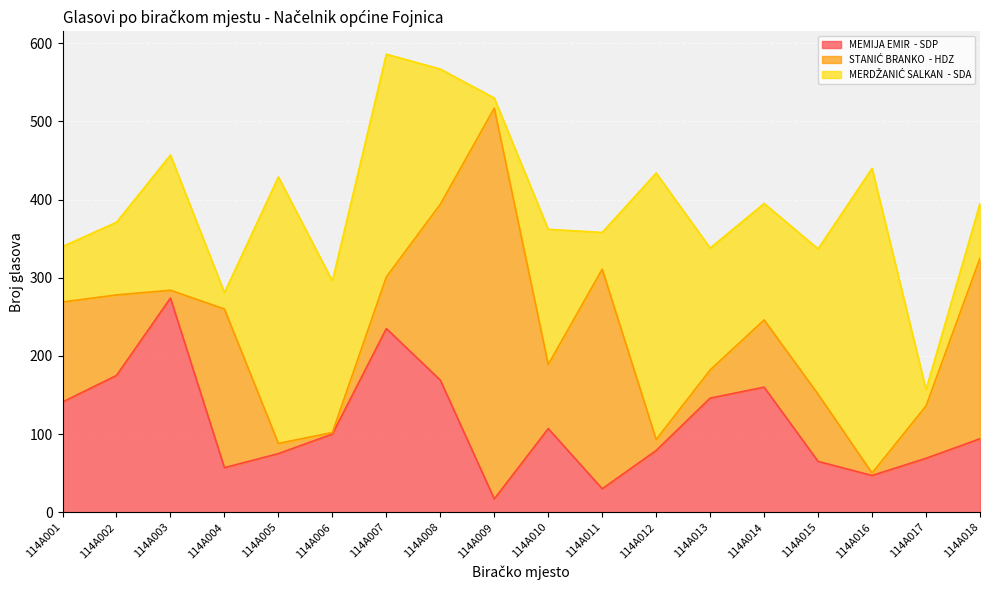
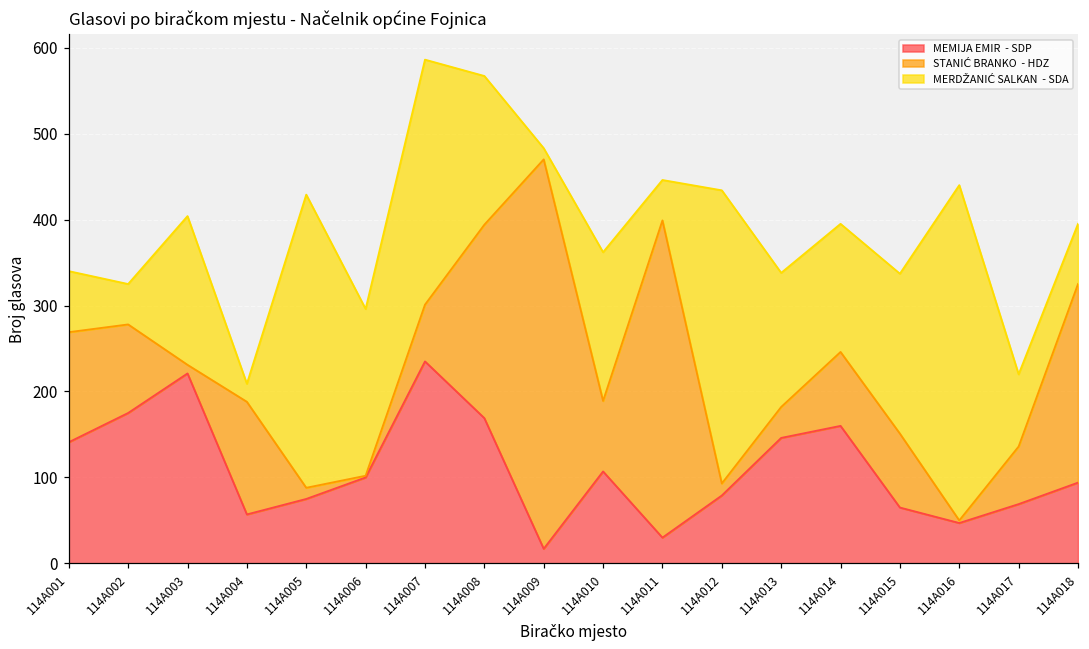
  {
    "MEMIJA EMIR - SDP": {
      "114A001": 140,
      "114A002": 180,
-     "114A003": 270,
+     "114A003": 220,
      "114A004": 60,
      "114A005": 80,
      "114A007": 240,
      "114A008": 170,
      "114A009": 20,
      "114A010": 110,
      "114A011": 30,
      "114A012": 80,
      "114A013": 150,
      "114A014": 160,
      "114A015": 70,
      "114A017": 70,
      "114A018": 90
    },
    "STANIĆ BRANKO - HDZ": {
      "114A001": 130,
      "114A002": 100,
      "114A003": 10,
-     "114A004": 200,
+     "114A004": 130,
      "114A005": 10,
      "114A007": 70,
      "114A008": 230,
-     "114A009": 500,
+     "114A009": 450,
      "114A010": 80,
-     "114A011": 280,
+     "114A011": 370,
      "114A012": 10,
      "114A013": 40,
      "114A014": 90,
      "114A015": 90,
      "114A017": 70,
      "114A018": 230
    },
    "MERDŽANIĆ SALKAN - SDA": {
      "114A001": 70,
-     "114A002": 90,
+     "114A002": 50,
      "114A003": 170,
      "114A004": 20,
      "114A005": 340,
      "114A006": 190,
      "114A007": 290,
      "114A008": 170,
      "114A009": 10,
      "114A010": 170,
      "114A011": 50,
      "114A012": 340,
      "114A013": 160,
      "114A014": 150,
      "114A015": 190,
      "114A016": 390,
-     "114A017": 20,
+     "114A017": 80,
      "114A018": 70
    }
  }
